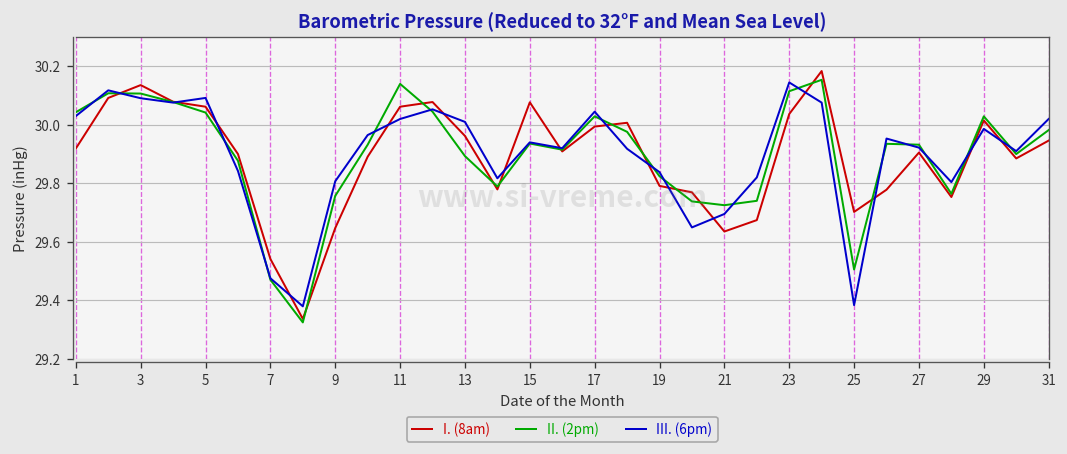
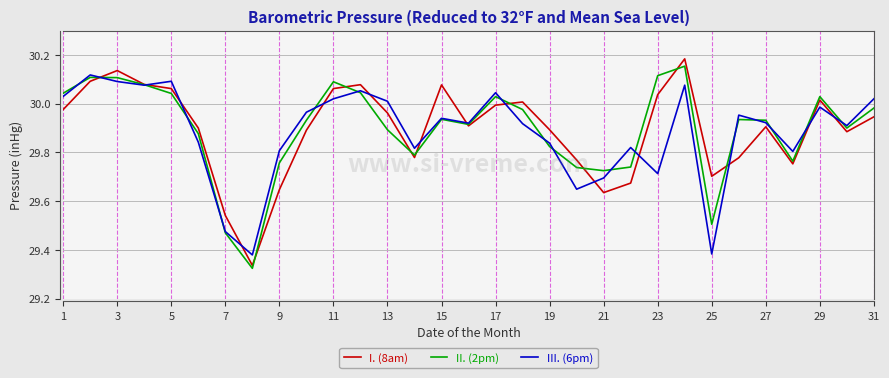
  {
    "I. (8am)": {
-     "1": 29.92,
+     "1": 29.98,
      "3": 30.14,
      "5": 30.06,
      "7": 29.54,
      "9": 29.65,
      "11": 30.06,
      "13": 29.96,
      "15": 30.08,
      "17": 29.99,
-     "19": 29.79,
+     "19": 29.89,
      "21": 29.64,
      "23": 30.04,
      "25": 29.70,
      "27": 29.91,
      "29": 30.02,
      "31": 29.95
    },
    "II. (2pm)": {
      "1": 30.04,
      "3": 30.11,
      "5": 30.04,
      "9": 29.76,
-     "11": 30.14,
+     "11": 30.09,
      "13": 29.89,
      "17": 30.03,
      "19": 29.82,
      "21": 29.73,
      "23": 30.12,
      "25": 29.51,
      "29": 30.03,
      "31": 29.98
    },
    "III. (6pm)": {
      "1": 30.03,
      "3": 30.09,
      "5": 30.09,
      "9": 29.81,
      "11": 30.02,
      "13": 30.01,
      "17": 30.05,
      "19": 29.84,
      "21": 29.70,
-     "23": 30.15,
+     "23": 29.71,
      "25": 29.38,
      "29": 29.99,
      "31": 30.02
    }
  }
